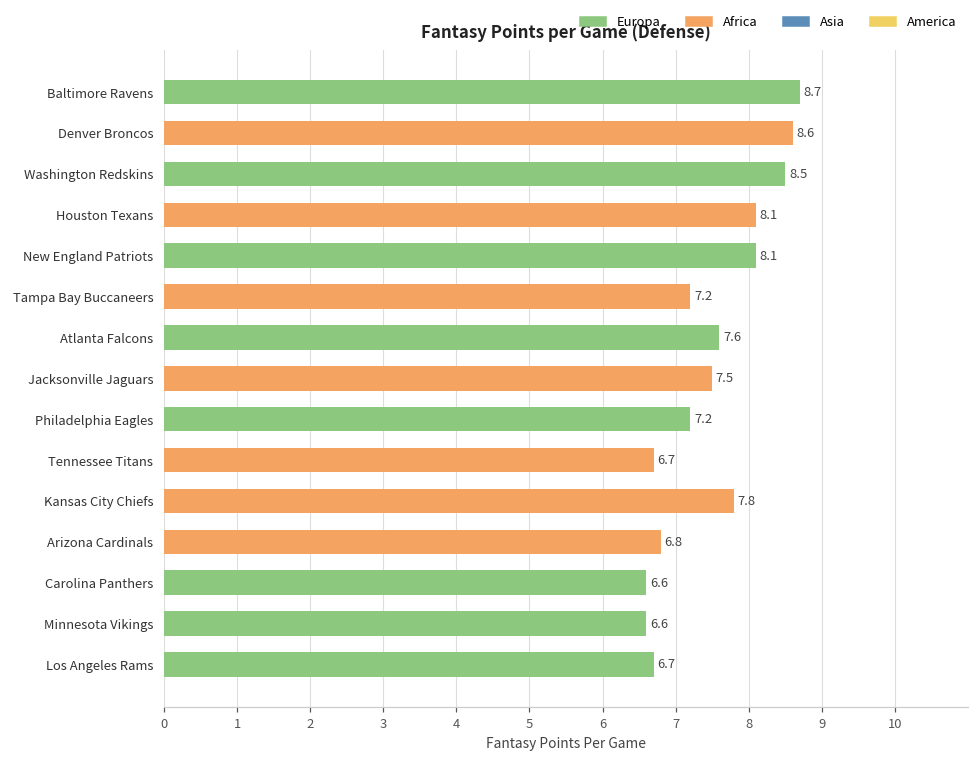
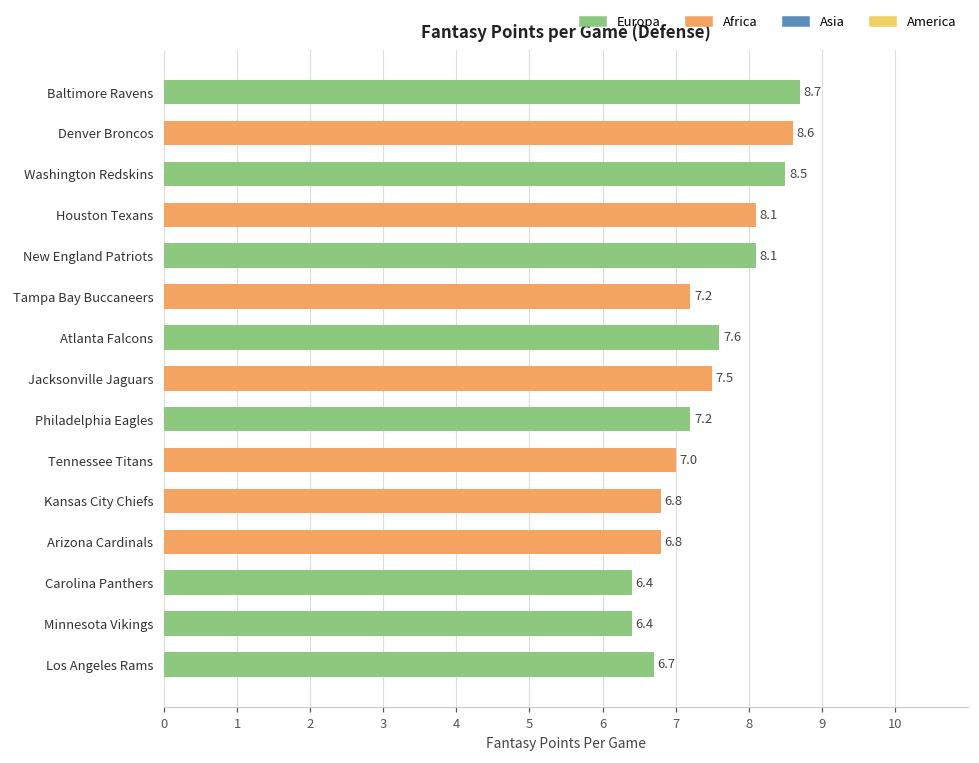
  {
    "Baltimore Ravens": 8.7,
    "Denver Broncos": 8.6,
    "Washington Redskins": 8.5,
    "Houston Texans": 8.1,
    "New England Patriots": 8.1,
    "Tampa Bay Buccaneers": 7.2,
    "Atlanta Falcons": 7.6,
    "Jacksonville Jaguars": 7.5,
    "Philadelphia Eagles": 7.2,
-   "Tennessee Titans": 6.7,
-   "Kansas City Chiefs": 7.8,
+   "Tennessee Titans": 7.0,
+   "Kansas City Chiefs": 6.8,
    "Arizona Cardinals": 6.8,
-   "Carolina Panthers": 6.6,
-   "Minnesota Vikings": 6.6,
+   "Carolina Panthers": 6.4,
+   "Minnesota Vikings": 6.4,
    "Los Angeles Rams": 6.7
  }
